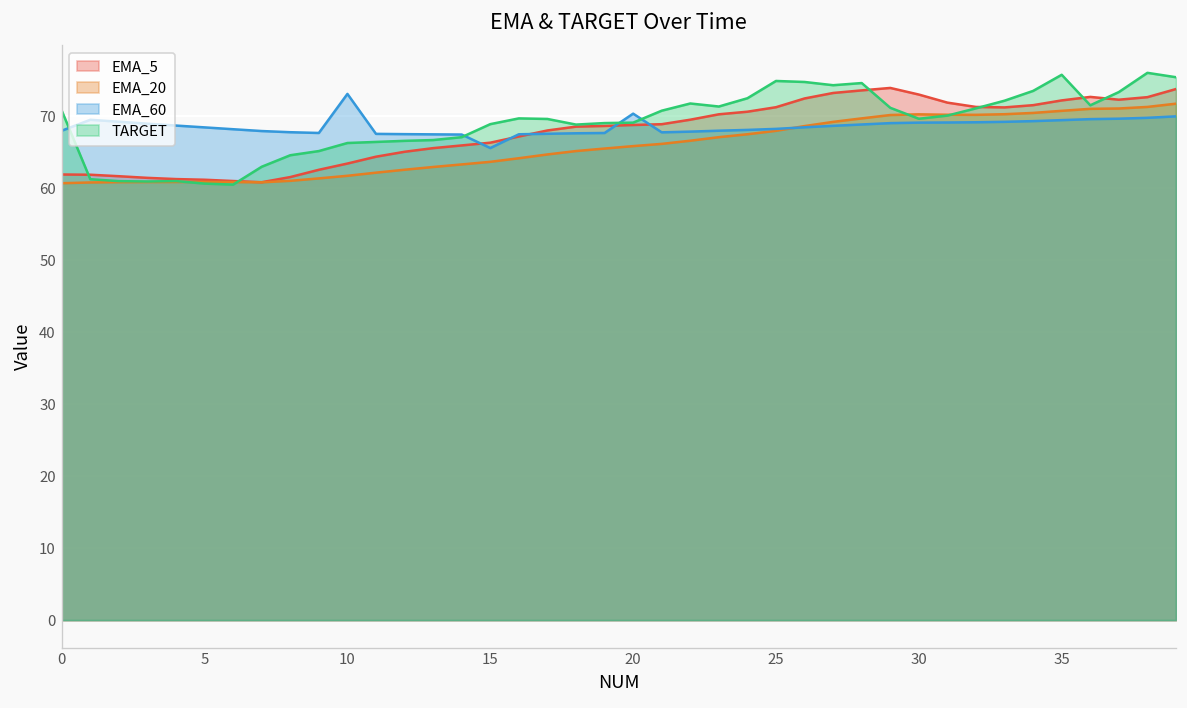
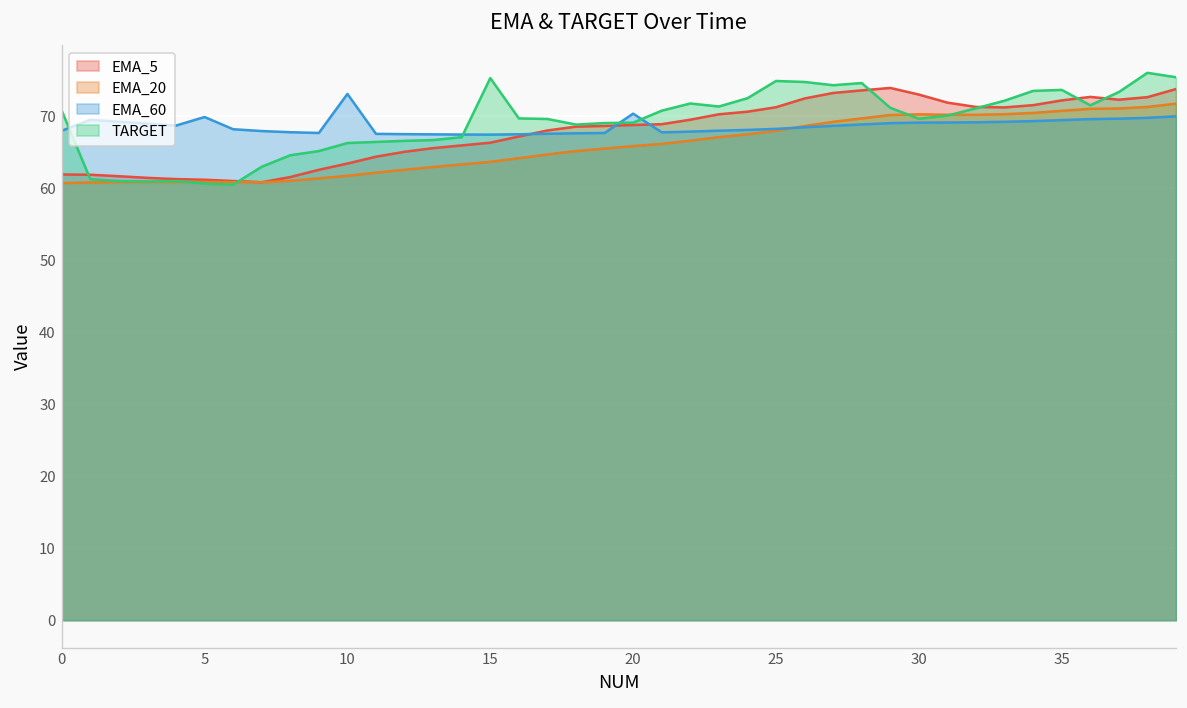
  {
    "EMA_60": {
      "0": 68,
-     "5": 68,
+     "5": 70,
      "10": 73,
-     "15": 66,
+     "15": 67,
      "20": 70,
      "30": 69,
      "35": 69
    },
    "TARGET": {
      "0": 71,
      "10": 66,
-     "15": 69,
+     "15": 75,
      "25": 75,
      "30": 70,
-     "35": 76
+     "35": 74
    }
  }
